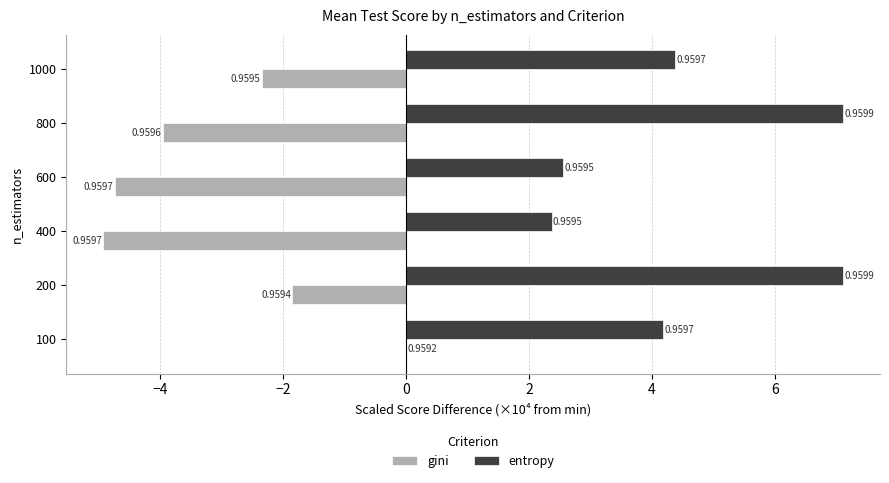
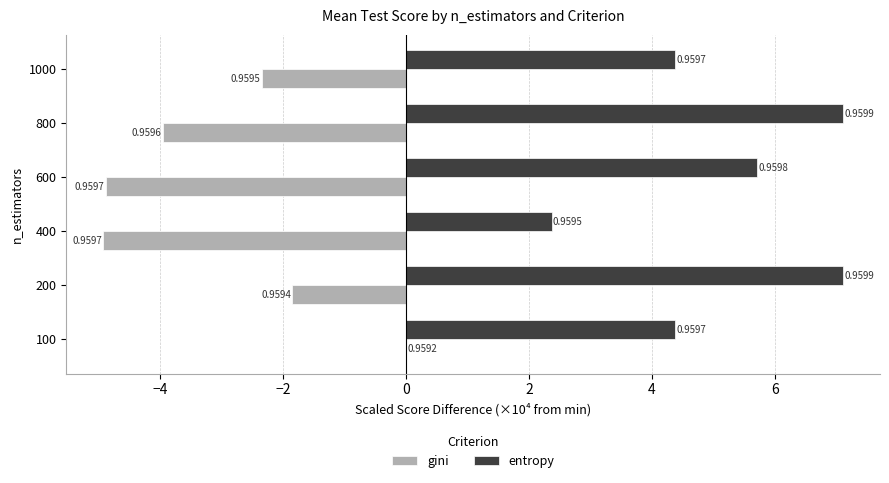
  {
    "gini": {
-     "600": -4.7
+     "600": -4.9
    },
    "entropy": {
-     "600": 0.9595,
-     "100": 4.2
+     "600": 0.9598,
+     "100": 4.4
    }
  }
